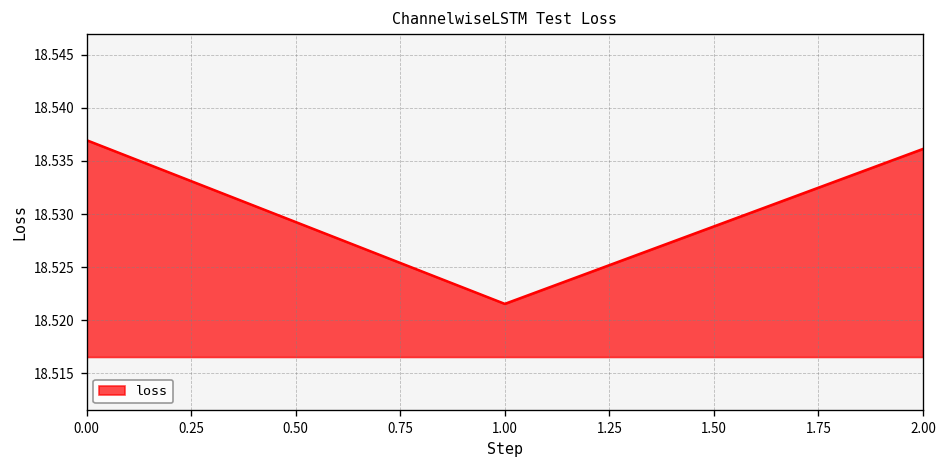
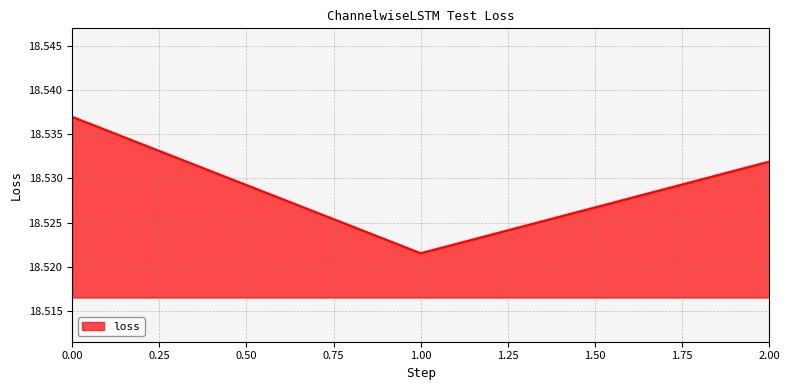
  {
    "0.00": 18.537,
    "1.00": 18.522,
-   "2.00": 18.536
+   "2.00": 18.532
  }
